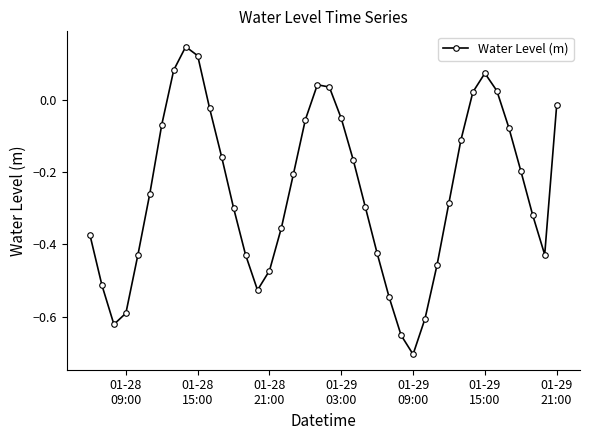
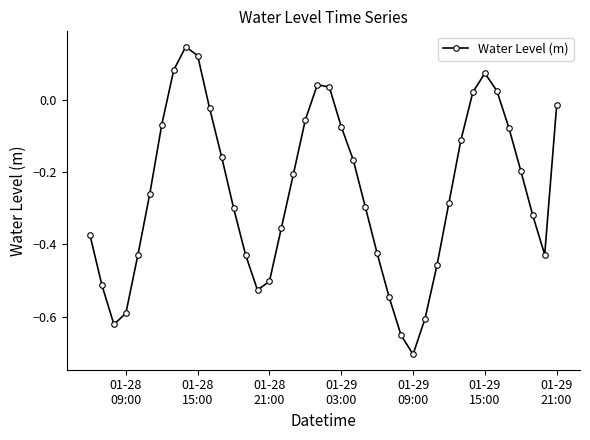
  {
    "01-28 09:00": -0.59,
    "01-28 15:00": 0.12,
-   "01-28 21:00": -0.47,
-   "01-29 03:00": -0.05,
+   "01-28 21:00": -0.50,
+   "01-29 03:00": -0.08,
    "01-29 09:00": -0.70,
    "01-29 15:00": 0.07,
    "01-29 21:00": -0.02
  }
